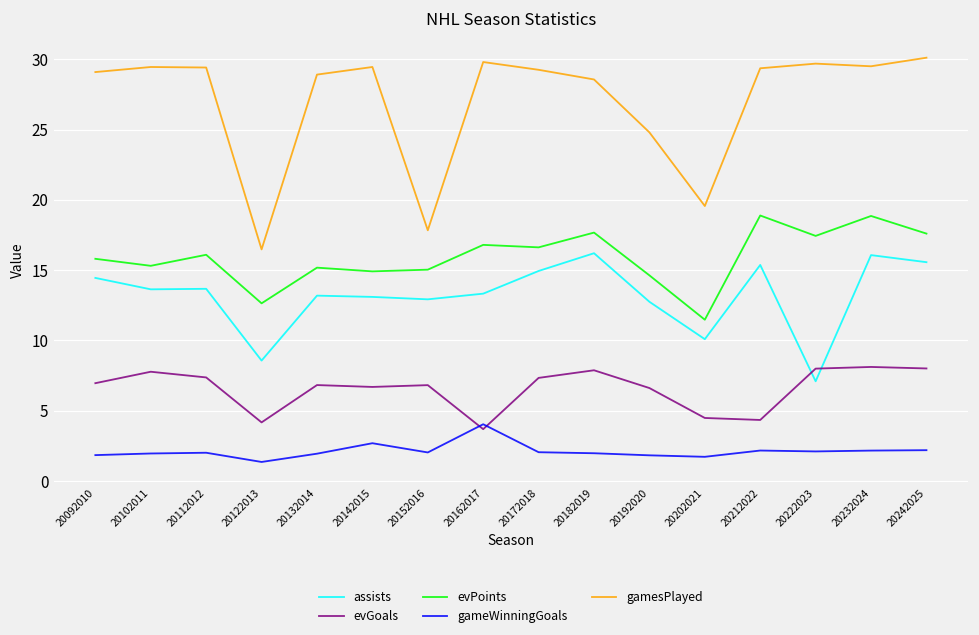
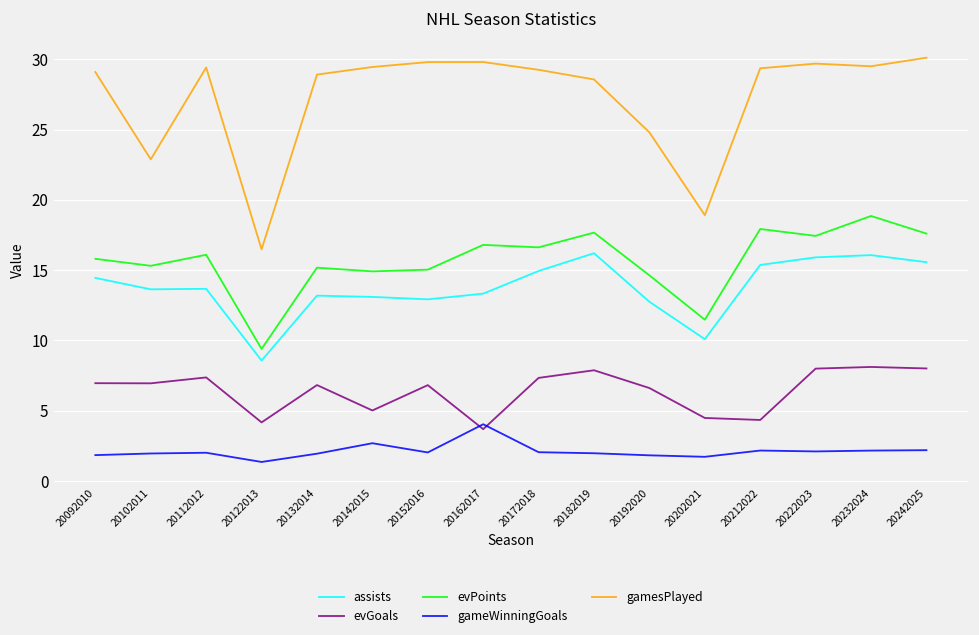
  {
    "assists": {
      "20092010": 14.4,
      "20102011": 13.6,
      "20112012": 13.7,
      "20122013": 8.6,
      "20132014": 13.2,
      "20142015": 13.1,
      "20152016": 12.9,
      "20162017": 13.3,
      "20172018": 14.9,
      "20182019": 16.2,
      "20192020": 12.7,
      "20202021": 10.1,
      "20212022": 15.4,
-     "20222023": 7.1,
+     "20222023": 15.9,
      "20232024": 16.1,
      "20242025": 15.6
    },
    "evGoals": {
      "20092010": 7.0,
-     "20102011": 7.8,
+     "20102011": 6.9,
      "20112012": 7.4,
      "20122013": 4.2,
      "20132014": 6.8,
-     "20142015": 6.7,
+     "20142015": 5.0,
      "20152016": 6.8,
      "20162017": 3.7,
      "20172018": 7.3,
      "20182019": 7.9,
      "20192020": 6.6,
      "20202021": 4.5,
      "20212022": 4.3,
      "20222023": 8.0,
      "20232024": 8.1,
      "20242025": 8.0
    },
    "evPoints": {
      "20092010": 15.8,
      "20102011": 15.3,
      "20112012": 16.1,
-     "20122013": 12.6,
+     "20122013": 9.4,
      "20132014": 15.2,
      "20142015": 14.9,
      "20152016": 15.0,
      "20162017": 16.8,
      "20172018": 16.6,
      "20182019": 17.7,
      "20192020": 14.6,
      "20202021": 11.5,
-     "20212022": 18.9,
+     "20212022": 17.9,
      "20222023": 17.4,
      "20232024": 18.9,
      "20242025": 17.6
    },
    "gameWinningGoals": {
      "20092010": 1.8,
      "20102011": 2.0,
      "20112012": 2.0,
      "20122013": 1.4,
      "20132014": 1.9,
      "20142015": 2.7,
      "20152016": 2.0,
      "20162017": 4.0,
      "20172018": 2.0,
      "20182019": 2.0,
      "20192020": 1.8,
      "20202021": 1.7,
      "20212022": 2.2,
      "20222023": 2.1,
      "20232024": 2.2,
      "20242025": 2.2
    },
    "gamesPlayed": {
      "20092010": 29.1,
-     "20102011": 29.5,
+     "20102011": 22.9,
      "20112012": 29.4,
      "20122013": 16.5,
      "20132014": 28.9,
      "20142015": 29.5,
-     "20152016": 17.8,
+     "20152016": 29.8,
      "20162017": 29.8,
      "20172018": 29.3,
      "20182019": 28.6,
      "20192020": 24.8,
-     "20202021": 19.6,
+     "20202021": 18.9,
      "20212022": 29.4,
      "20222023": 29.7,
      "20232024": 29.5,
      "20242025": 30.1
    }
  }
